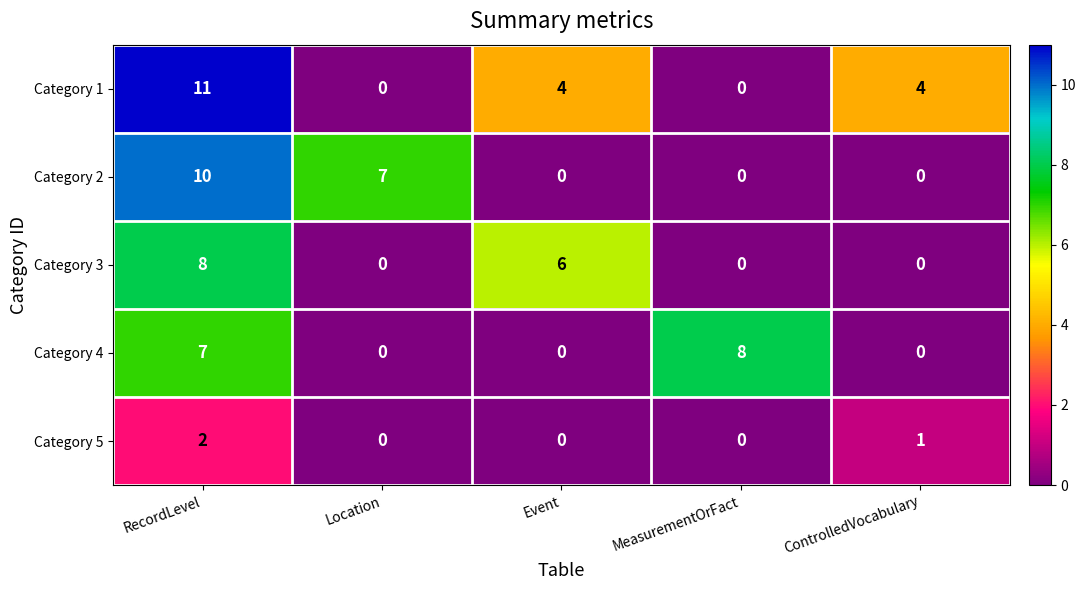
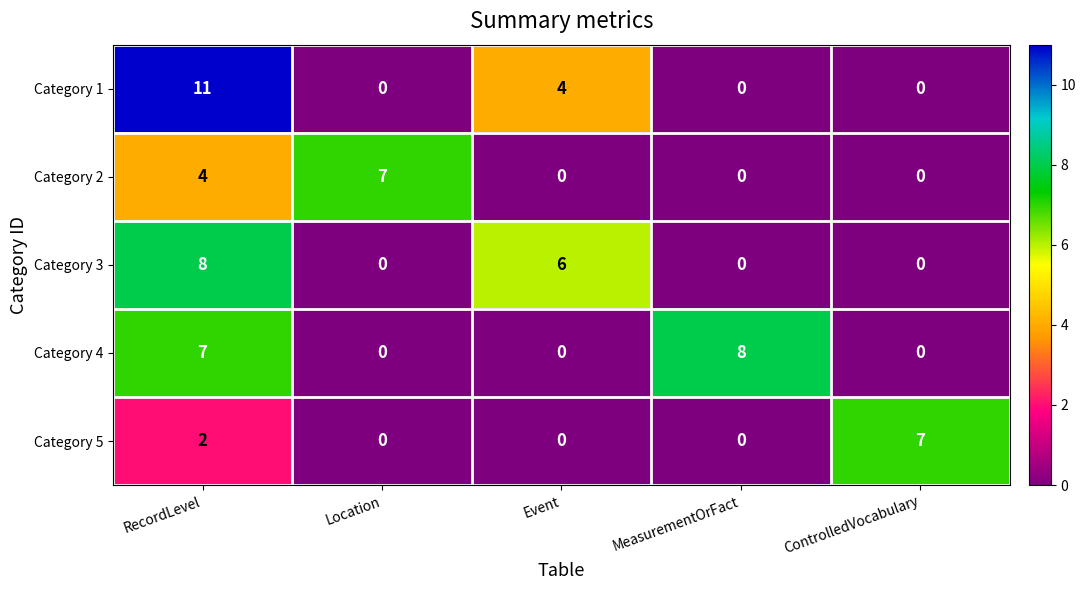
  {
    "Category 1": {
      "RecordLevel": 11,
      "Location": 0,
      "Event": 4,
      "MeasurementOrFact": 0,
-     "ControlledVocabulary": 4
+     "ControlledVocabulary": 0
    },
    "Category 2": {
-     "RecordLevel": 10,
+     "RecordLevel": 4,
      "Location": 7,
      "Event": 0,
      "MeasurementOrFact": 0,
      "ControlledVocabulary": 0
    },
    "Category 3": {
      "RecordLevel": 8,
      "Location": 0,
      "Event": 6,
      "MeasurementOrFact": 0,
      "ControlledVocabulary": 0
    },
    "Category 4": {
      "RecordLevel": 7,
      "Location": 0,
      "Event": 0,
      "MeasurementOrFact": 8,
      "ControlledVocabulary": 0
    },
    "Category 5": {
      "RecordLevel": 2,
      "Location": 0,
      "Event": 0,
      "MeasurementOrFact": 0,
-     "ControlledVocabulary": 1
+     "ControlledVocabulary": 7
    }
  }
